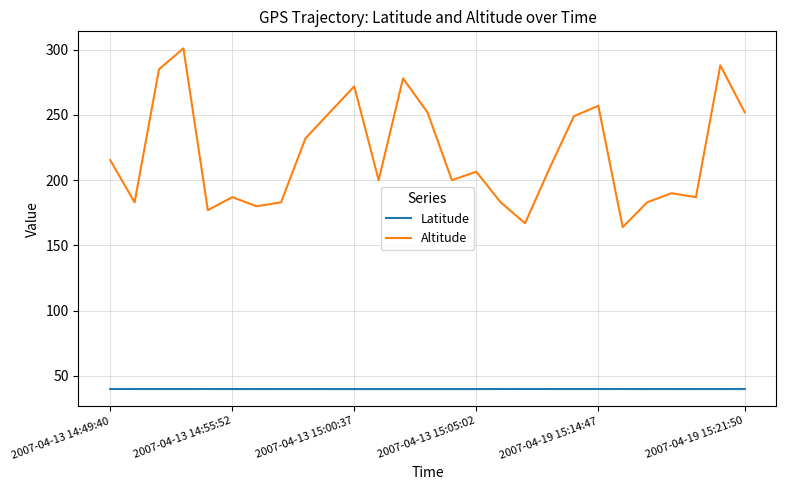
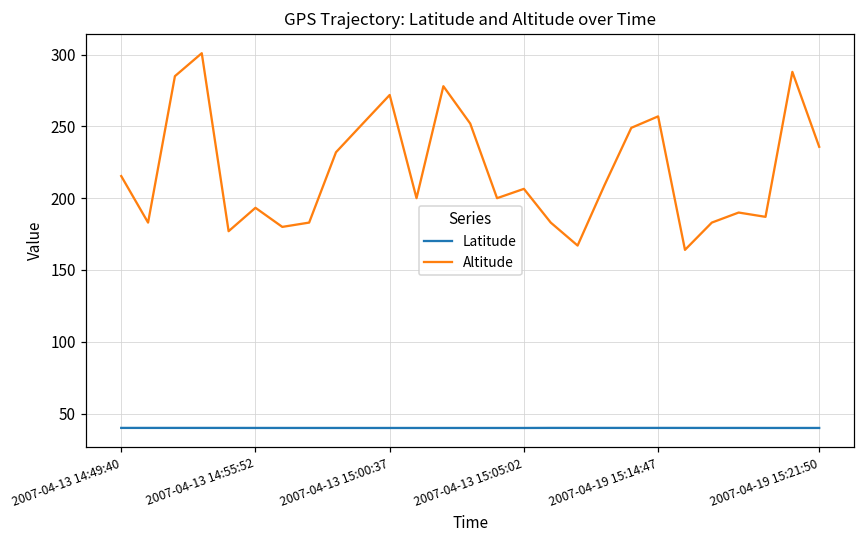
  {
    "Latitude": {
      "2007-04-13 14:49:40": 40,
      "2007-04-13 14:55:52": 40,
      "2007-04-13 15:00:37": 40,
      "2007-04-13 15:05:02": 40,
      "2007-04-19 15:14:47": 40,
      "2007-04-19 15:21:50": 40
    },
    "Altitude": {
      "2007-04-13 14:49:40": 215,
-     "2007-04-13 14:55:52": 187,
+     "2007-04-13 14:55:52": 193,
      "2007-04-13 15:00:37": 272,
      "2007-04-13 15:05:02": 207,
      "2007-04-19 15:14:47": 257,
-     "2007-04-19 15:21:50": 252
+     "2007-04-19 15:21:50": 236
    }
  }
